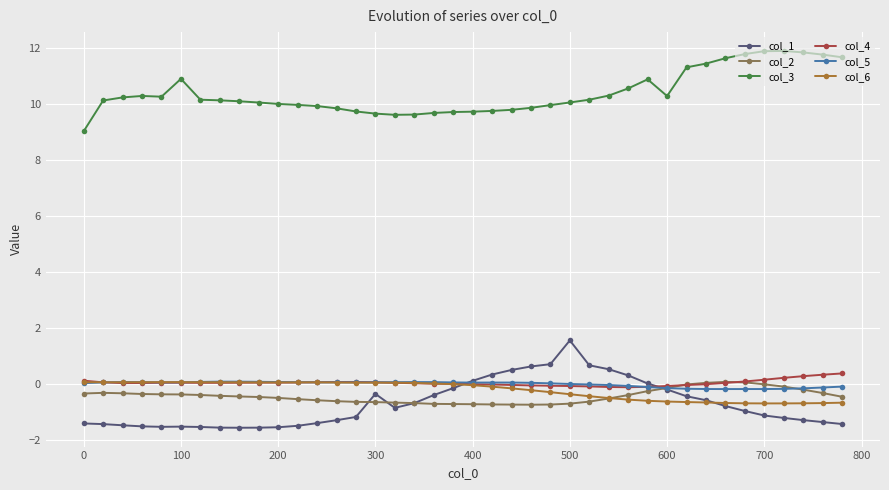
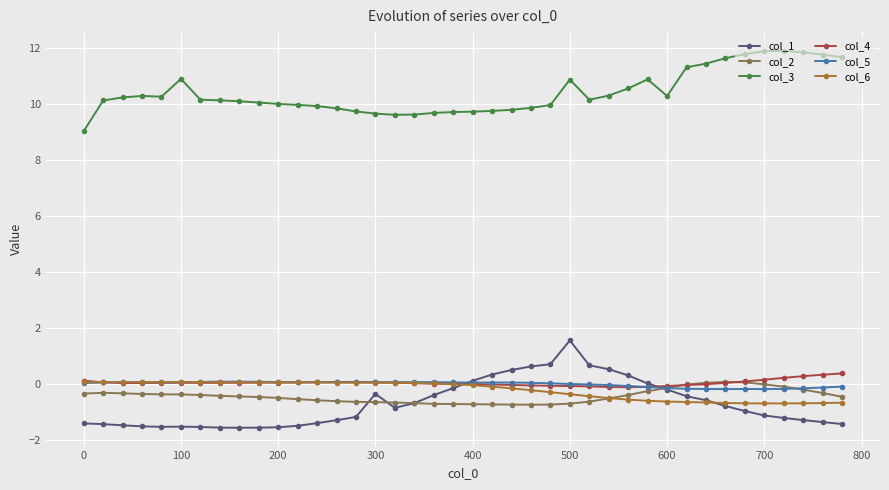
  {
    "col_1": {
      "0": -1.4,
      "100": -1.5,
      "200": -1.5,
      "300": -0.4,
      "500": 1.6,
      "700": -1.1
    },
    "col_3": {
      "0": 9.0,
      "100": 10.9,
      "200": 10.0,
      "300": 9.6,
      "400": 9.7,
-     "500": 10.0,
+     "500": 10.9,
      "600": 10.3
    },
    "col_5": {
      "700": -0.2
    }
  }
